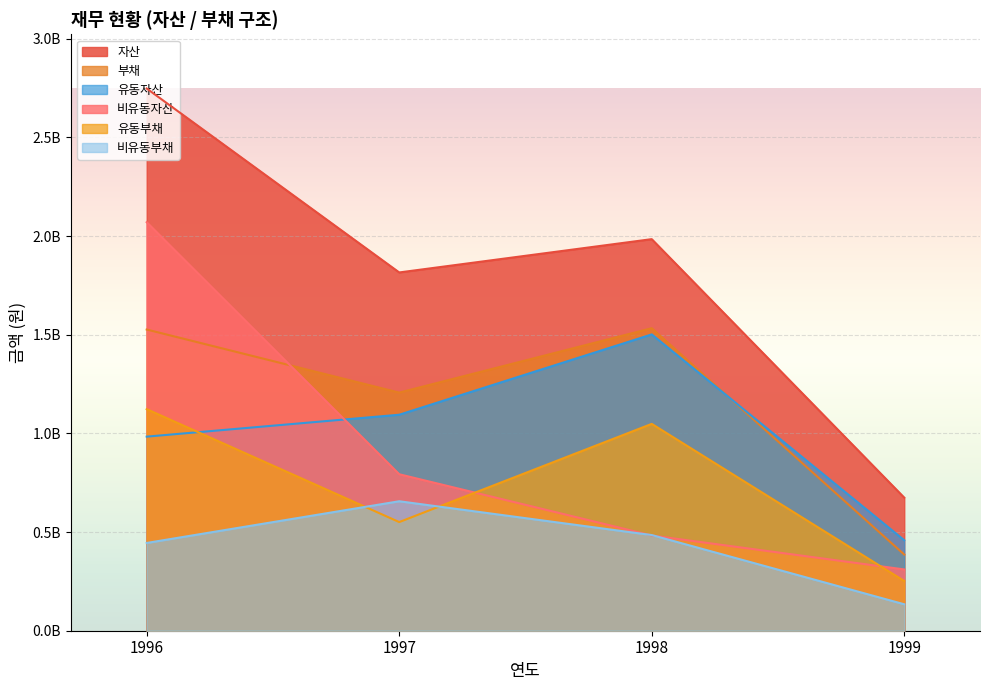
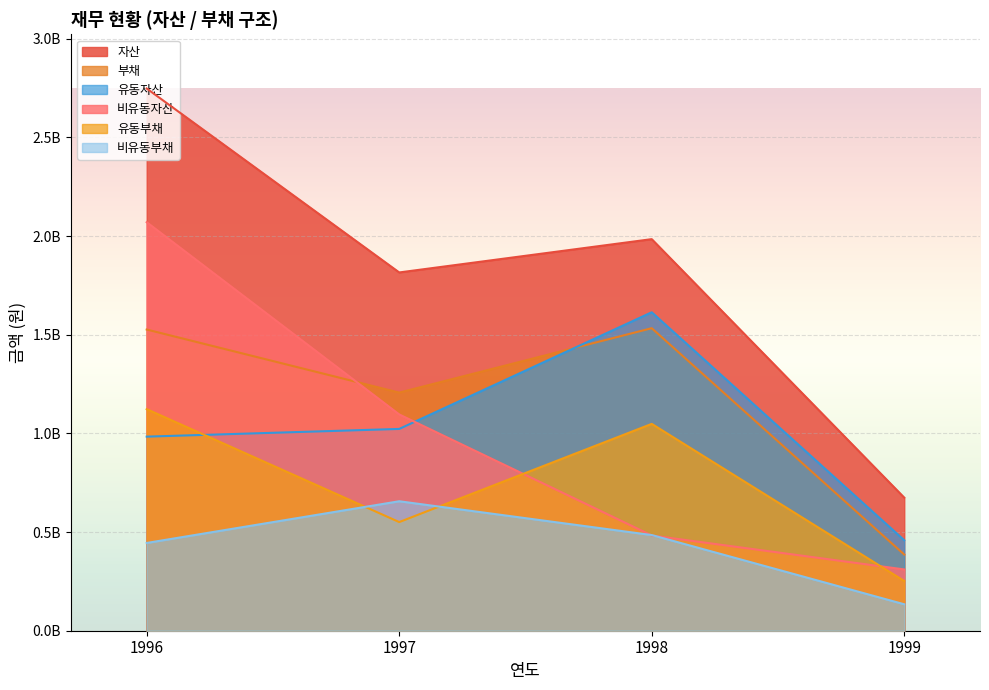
  {
    "유동자산": {
      "1996": 980000000,
-     "1997": 1090000000,
-     "1998": 1500000000,
+     "1997": 1020000000,
+     "1998": 1610000000,
      "1999": 460000000
    },
    "비유동자산": {
      "1996": 2070000000,
-     "1997": 790000000,
+     "1997": 1100000000,
      "1999": 310000000
    },
    "비유동부채": {
      "1996": 440000000,
      "1997": 660000000,
      "1999": 130000000
    }
  }
